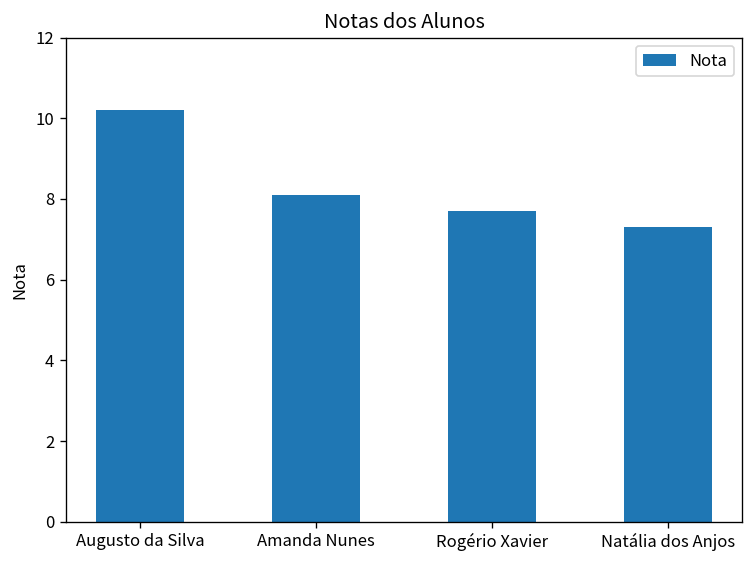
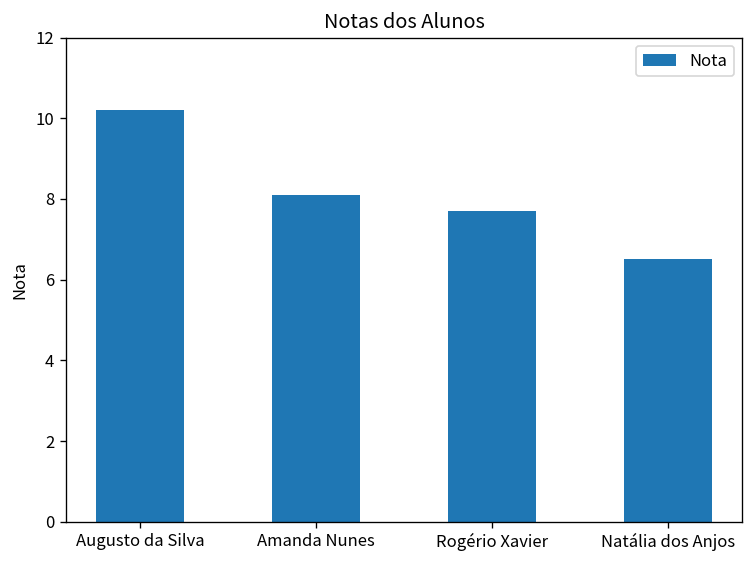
  {
    "Augusto da Silva": 10.2,
    "Amanda Nunes": 8.1,
    "Rogério Xavier": 7.7,
-   "Natália dos Anjos": 7.3
+   "Natália dos Anjos": 6.5
  }
